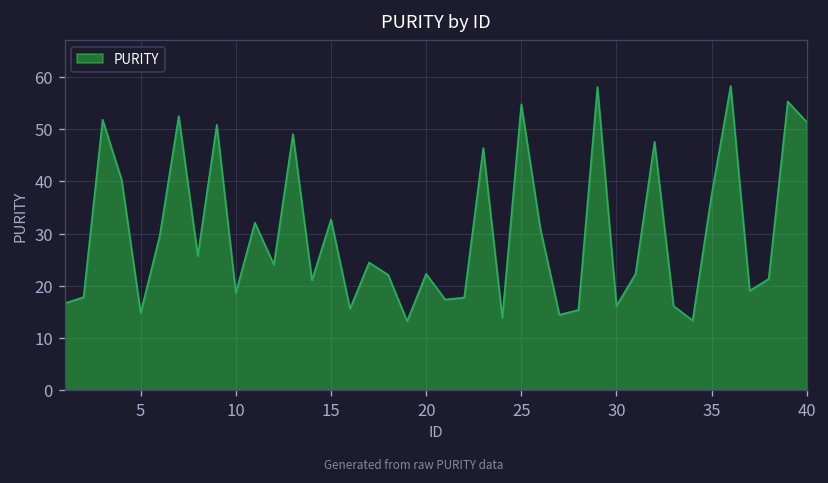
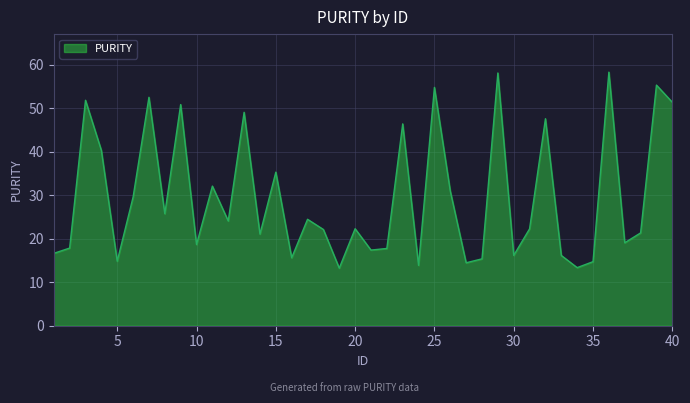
  {
    "5": 15,
    "10": 19,
-   "15": 33,
+   "15": 35,
    "20": 22,
    "25": 55,
    "30": 16,
-   "35": 37,
+   "35": 15,
    "40": 51
  }
